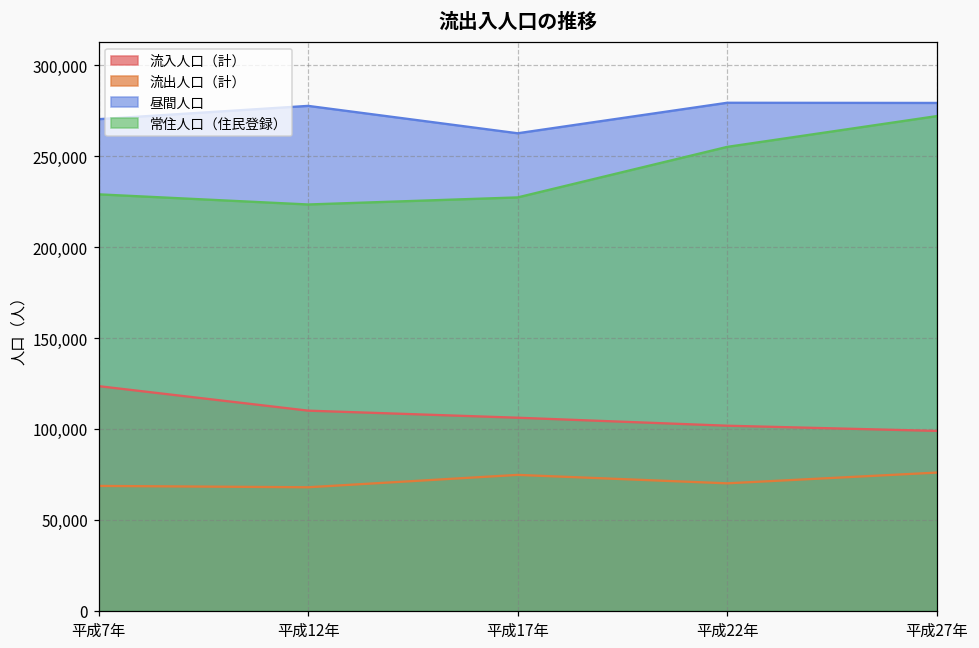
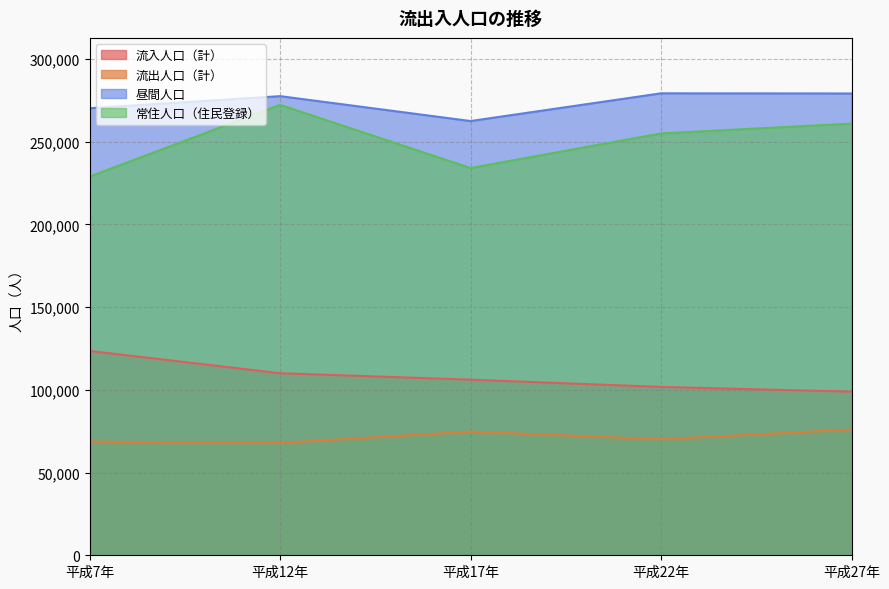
  {
    "昼間人口": {
      "平成7年": "270,000",
      "平成12年": "278,000",
      "平成17年": "263,000",
      "平成22年": "279,000",
      "平成27年": "279,000"
    },
    "常住人口（住民登録）": {
      "平成7年": "229,000",
-     "平成12年": "223,000",
-     "平成17年": "227,000",
+     "平成12年": "272,000",
+     "平成17年": "234,000",
      "平成22年": "255,000",
-     "平成27年": "272,000"
+     "平成27年": "261,000"
    }
  }
